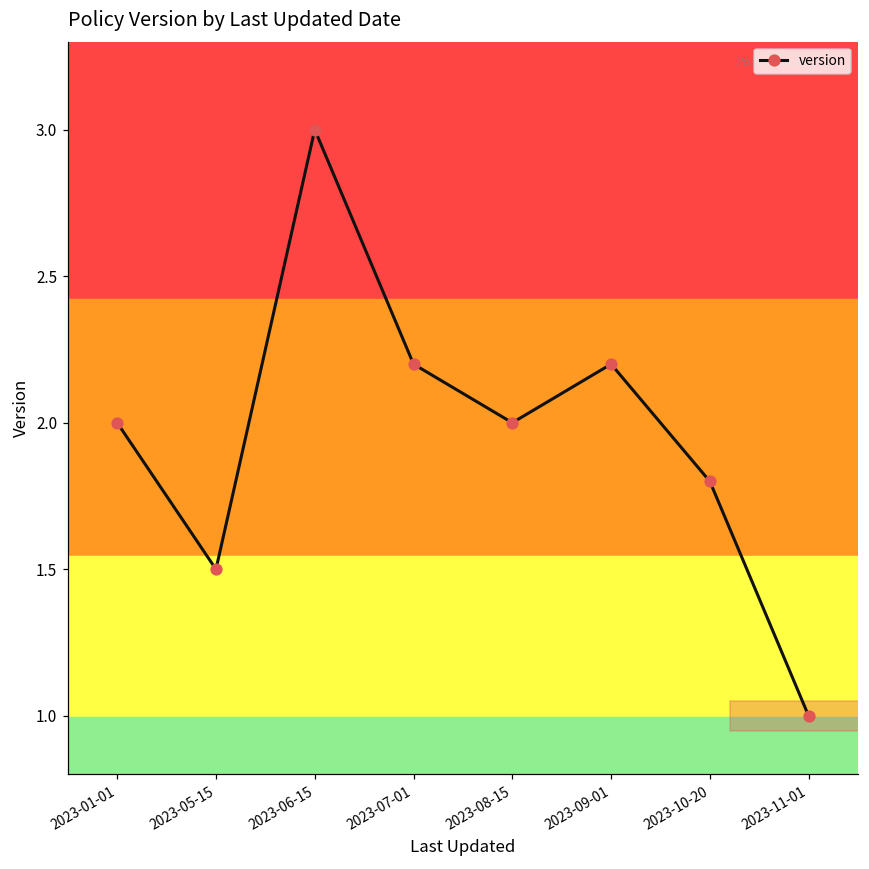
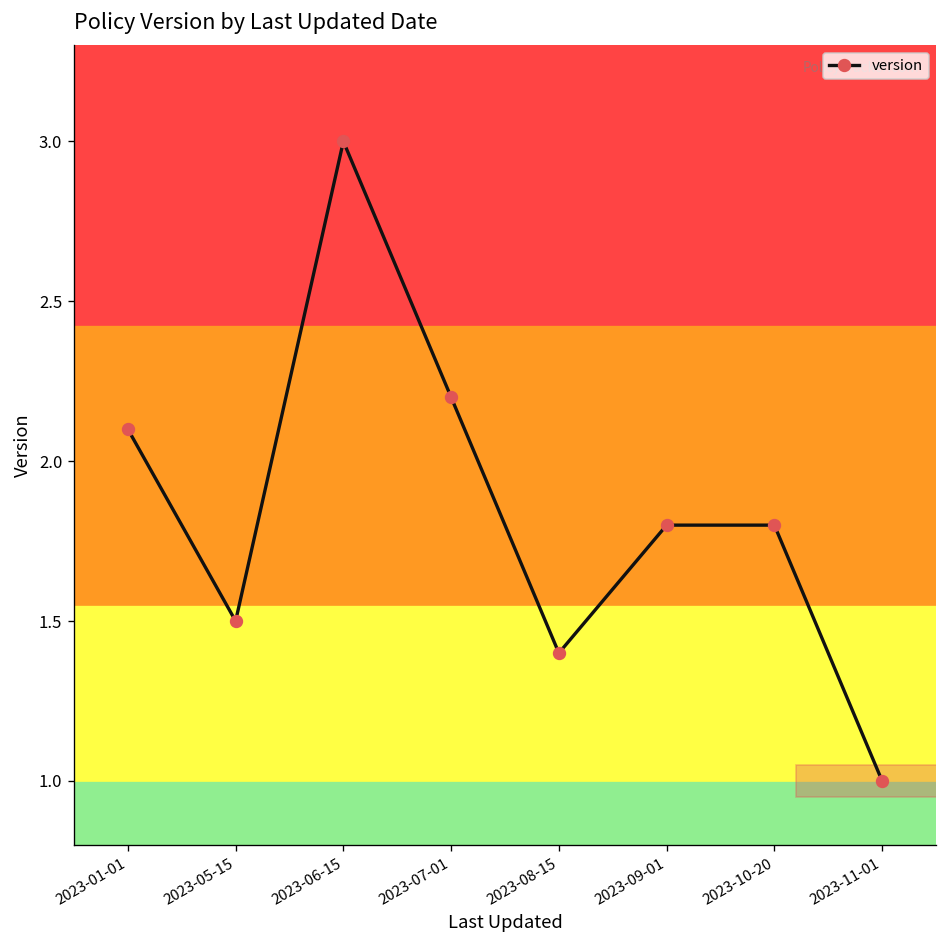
  {
-   "2023-01-01": 2.0,
+   "2023-01-01": 2.1,
    "2023-05-15": 1.5,
    "2023-06-15": 3.0,
    "2023-07-01": 2.2,
-   "2023-08-15": 2.0,
-   "2023-09-01": 2.2,
+   "2023-08-15": 1.4,
+   "2023-09-01": 1.8,
    "2023-10-20": 1.8,
    "2023-11-01": 1.0
  }
